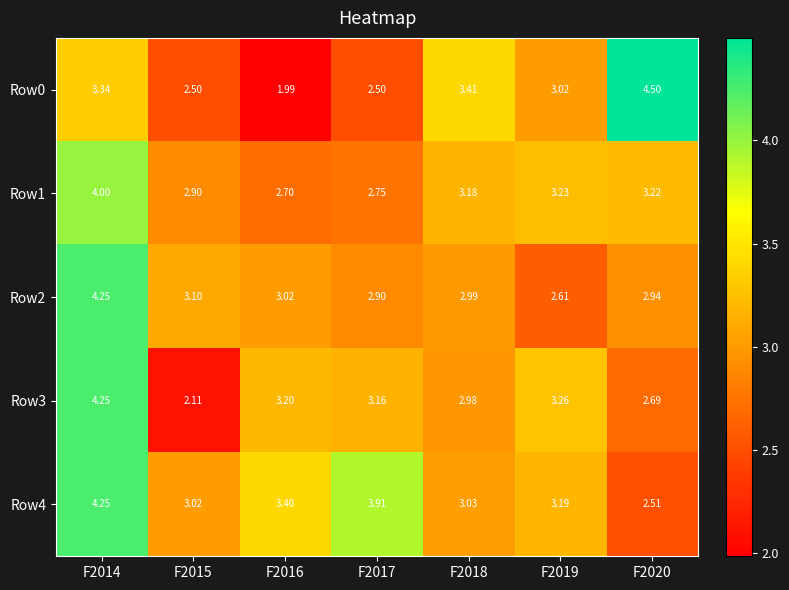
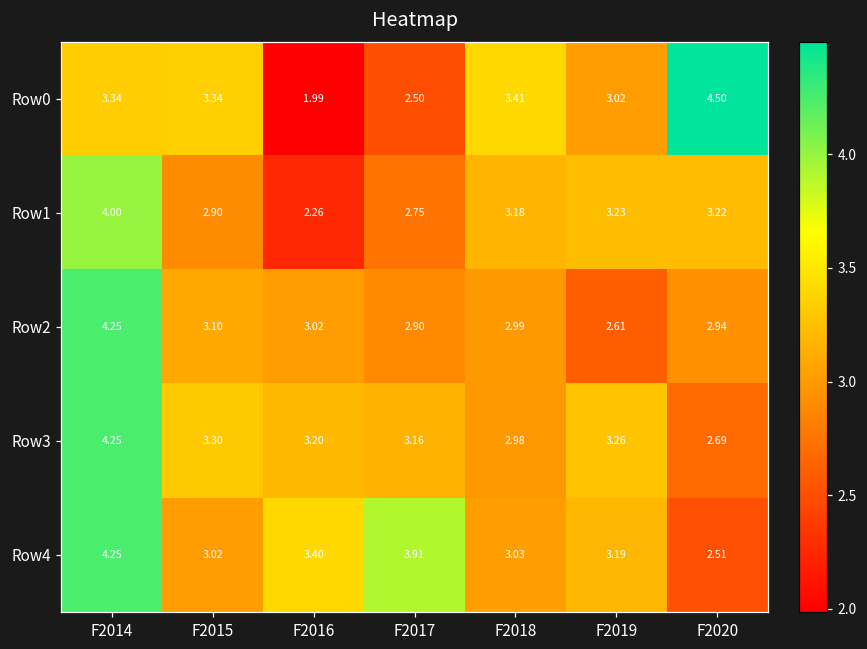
  {
    "Row0": {
      "F2014": 3.34,
-     "F2015": 2.50,
+     "F2015": 3.34,
      "F2016": 1.99,
      "F2017": 2.50,
      "F2018": 3.41,
      "F2019": 3.02,
      "F2020": 4.50
    },
    "Row1": {
      "F2014": 4.00,
      "F2015": 2.90,
-     "F2016": 2.70,
+     "F2016": 2.26,
      "F2017": 2.75,
      "F2018": 3.18,
      "F2019": 3.23,
      "F2020": 3.22
    },
    "Row2": {
      "F2014": 4.25,
      "F2015": 3.10,
      "F2016": 3.02,
      "F2017": 2.90,
      "F2018": 2.99,
      "F2019": 2.61,
      "F2020": 2.94
    },
    "Row3": {
      "F2014": 4.25,
-     "F2015": 2.11,
+     "F2015": 3.30,
      "F2016": 3.20,
      "F2017": 3.16,
      "F2018": 2.98,
      "F2019": 3.26,
      "F2020": 2.69
    },
    "Row4": {
      "F2014": 4.25,
      "F2015": 3.02,
      "F2016": 3.40,
      "F2017": 3.91,
      "F2018": 3.03,
      "F2019": 3.19,
      "F2020": 2.51
    }
  }
